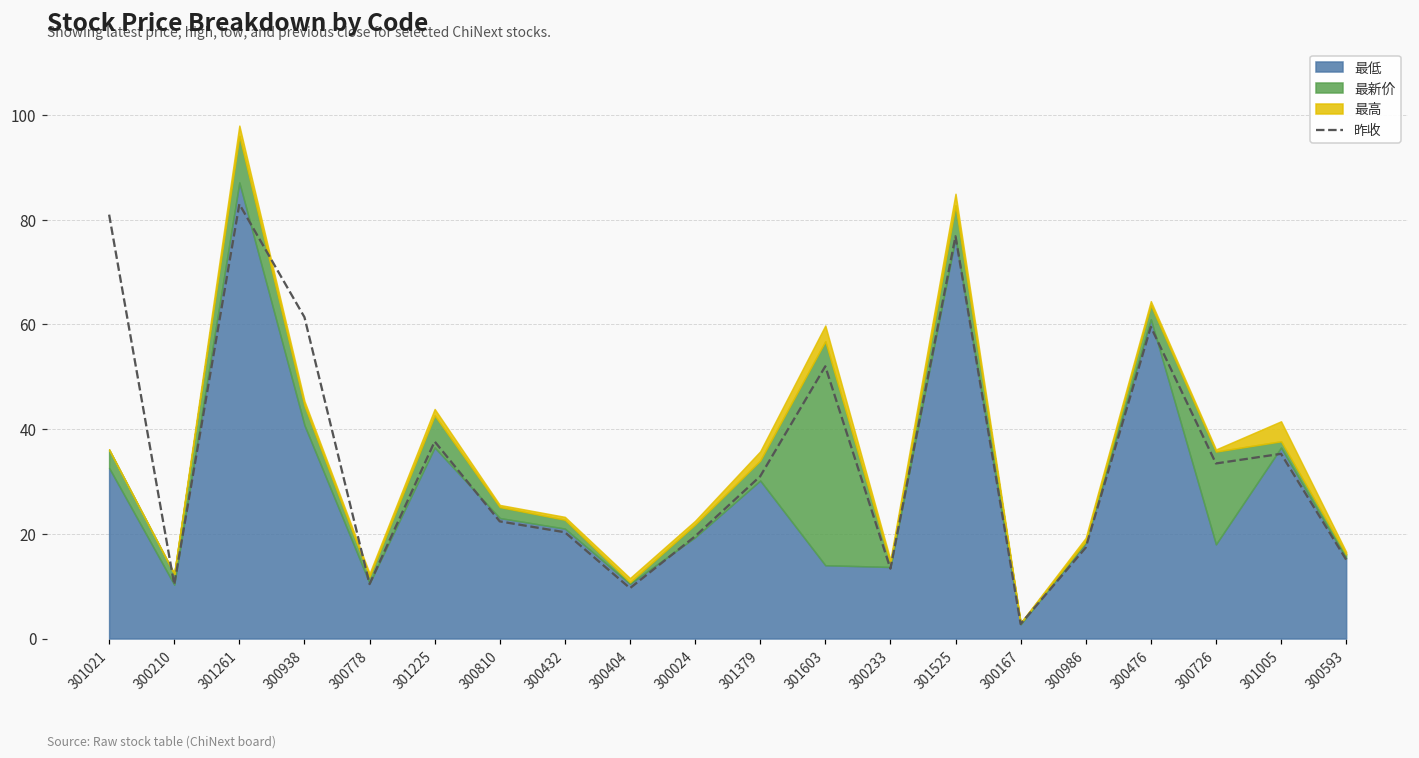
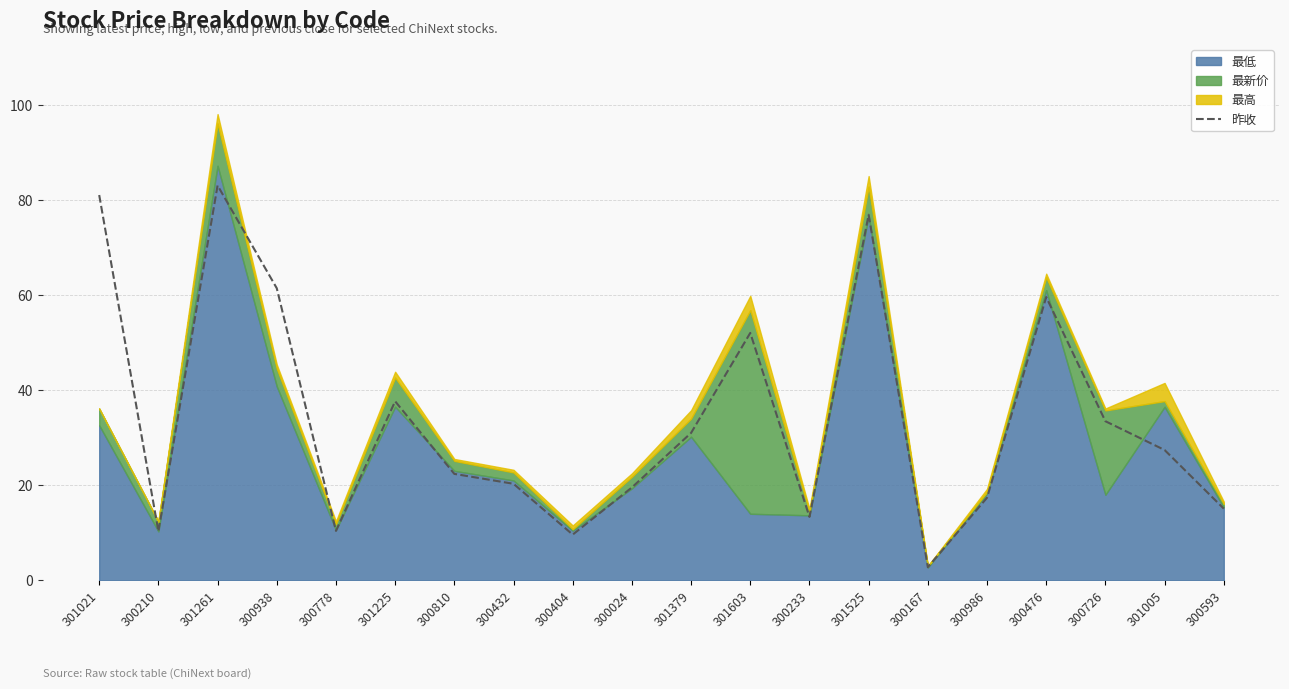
  {
    "昨收": {
      "301021": 81,
      "301261": 83,
      "300938": 61,
      "301225": 38,
      "300810": 22,
      "300432": 20,
      "300404": 10,
      "301379": 31,
      "301603": 52,
      "300986": 17,
      "300476": 60,
      "300726": 33,
-     "301005": 35
+     "301005": 27
    },
    "最低": {
      "301021": 33,
      "301261": 87,
      "300938": 41,
      "301225": 37,
      "300810": 23,
      "300432": 21,
      "301379": 30,
      "301603": 14,
      "300476": 61,
      "300726": 18,
      "301005": 36
    }
  }
